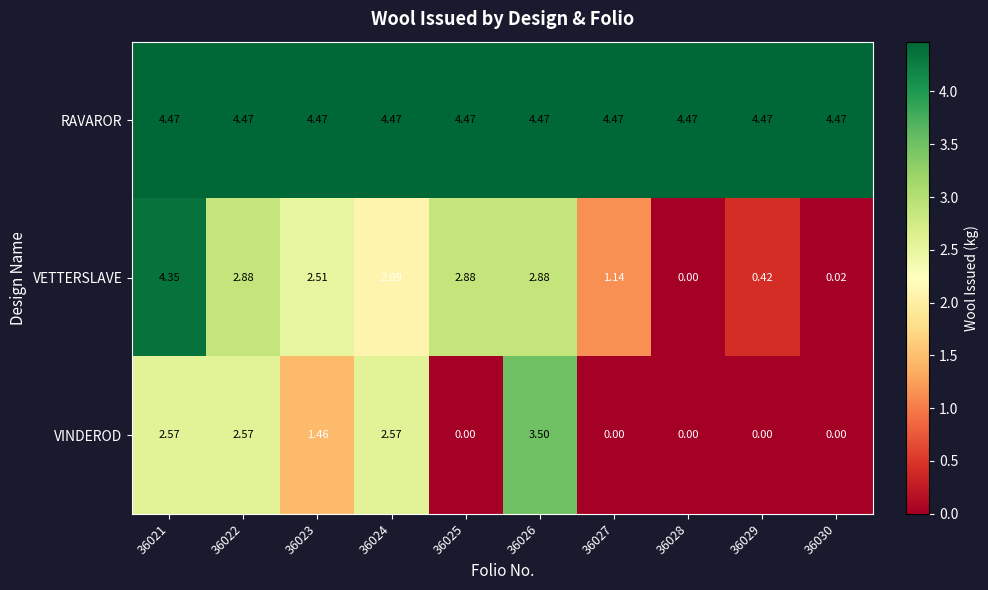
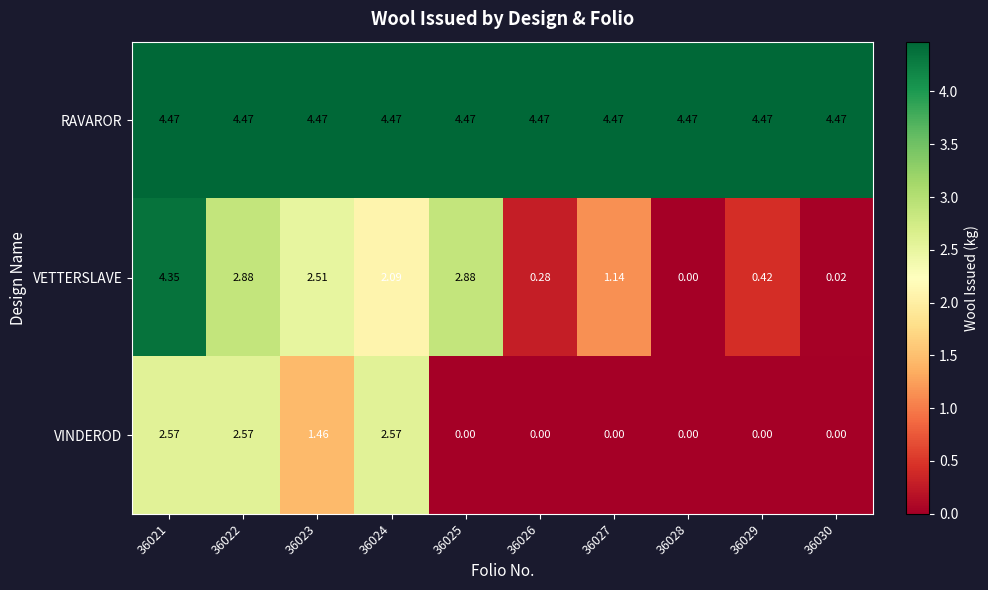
  {
    "RAVAROR": {
      "36021": 4.47,
      "36022": 4.47,
      "36023": 4.47,
      "36024": 4.47,
      "36025": 4.47,
      "36026": 4.47,
      "36027": 4.47,
      "36028": 4.47,
      "36029": 4.47,
      "36030": 4.47
    },
    "VETTERSLAVE": {
      "36021": 4.35,
      "36022": 2.88,
      "36023": 2.51,
      "36024": 2.09,
      "36025": 2.88,
-     "36026": 2.88,
+     "36026": 0.28,
      "36027": 1.14,
      "36028": 0.00,
      "36029": 0.42,
      "36030": 0.02
    },
    "VINDEROD": {
      "36021": 2.57,
      "36022": 2.57,
      "36023": 1.46,
      "36024": 2.57,
      "36025": 0.00,
-     "36026": 3.50,
+     "36026": 0.00,
      "36027": 0.00,
      "36028": 0.00,
      "36029": 0.00,
      "36030": 0.00
    }
  }
